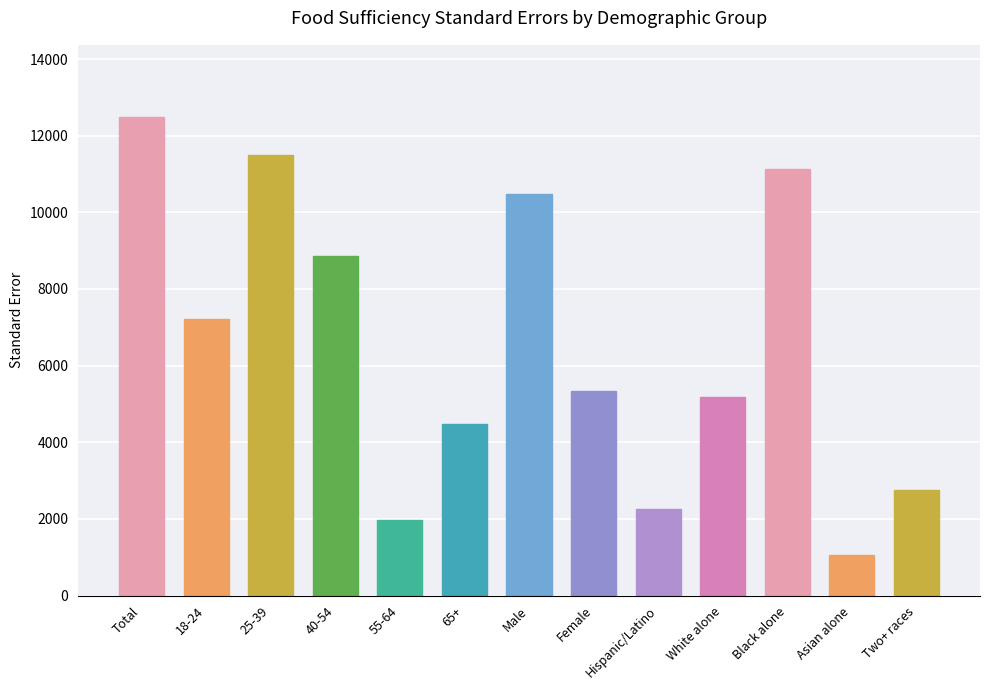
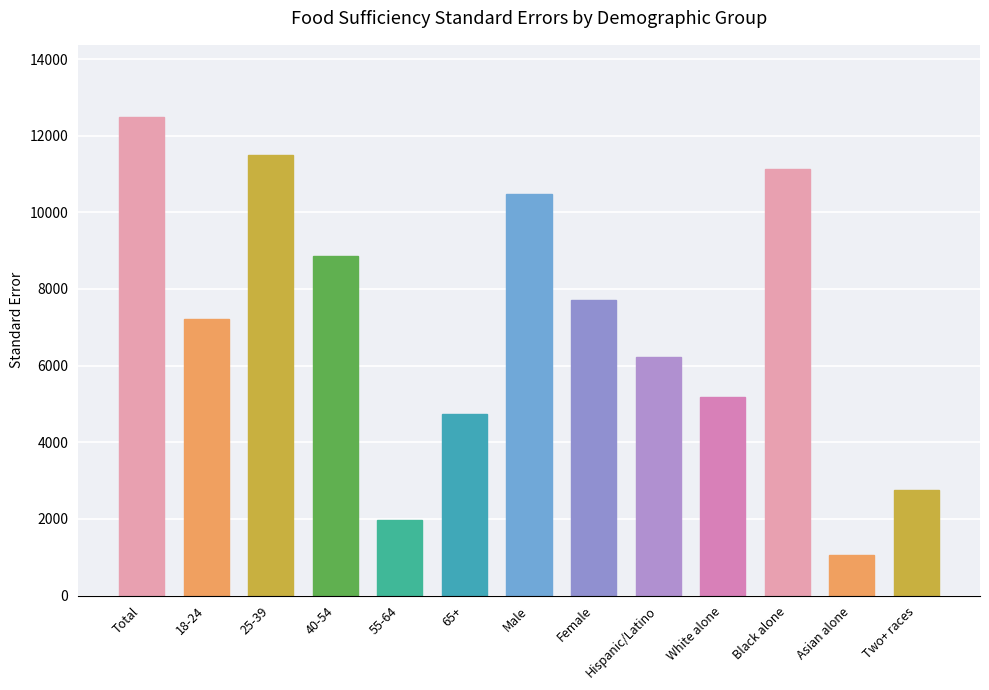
  {
    "Total": 12500,
    "18-24": 7200,
    "25-39": 11500,
    "40-54": 8900,
    "55-64": 2000,
-   "65+": 4500,
+   "65+": 4700,
    "Male": 10500,
-   "Female": 5300,
-   "Hispanic/Latino": 2300,
+   "Female": 7700,
+   "Hispanic/Latino": 6200,
    "White alone": 5200,
    "Black alone": 11100,
    "Asian alone": 1100,
    "Two+ races": 2700
  }
